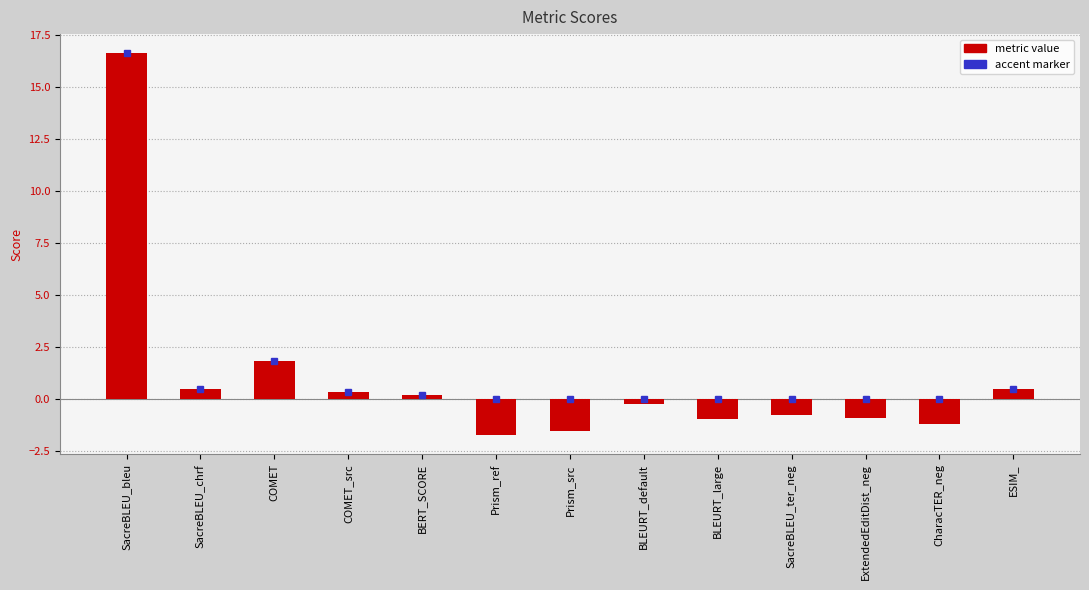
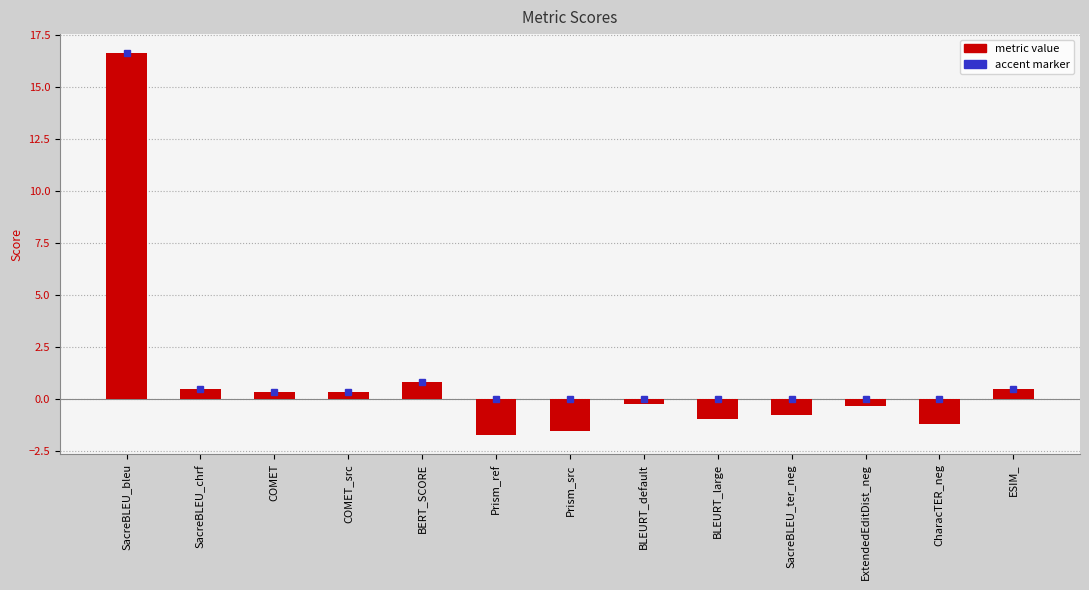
  {
    "metric value": {
      "SacreBLEU_bleu": 16.6,
      "SacreBLEU_chrf": 0.5,
-     "COMET": 1.9,
+     "COMET": 0.3,
      "COMET_src": 0.4,
-     "BERT_SCORE": 0.2,
+     "BERT_SCORE": 0.8,
      "Prism_ref": -1.7,
      "Prism_src": -1.5,
      "BLEURT_default": -0.2,
      "BLEURT_large": -1.0,
      "SacreBLEU_ter_neg": -0.7,
-     "ExtendedEditDist_neg": -0.9,
+     "ExtendedEditDist_neg": -0.3,
      "CharacTER_neg": -1.2,
      "ESIM_": 0.5
    }
  }
